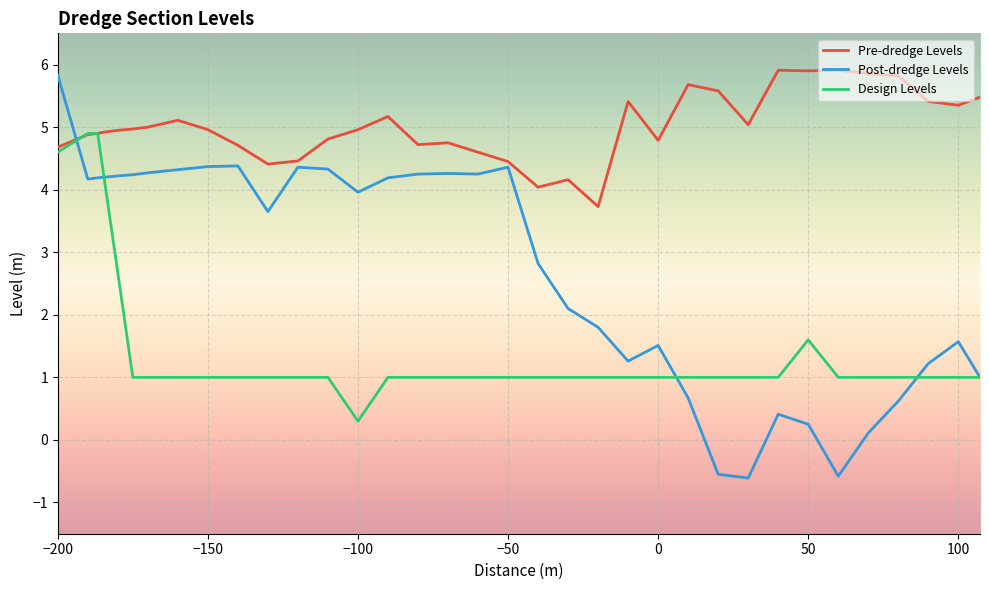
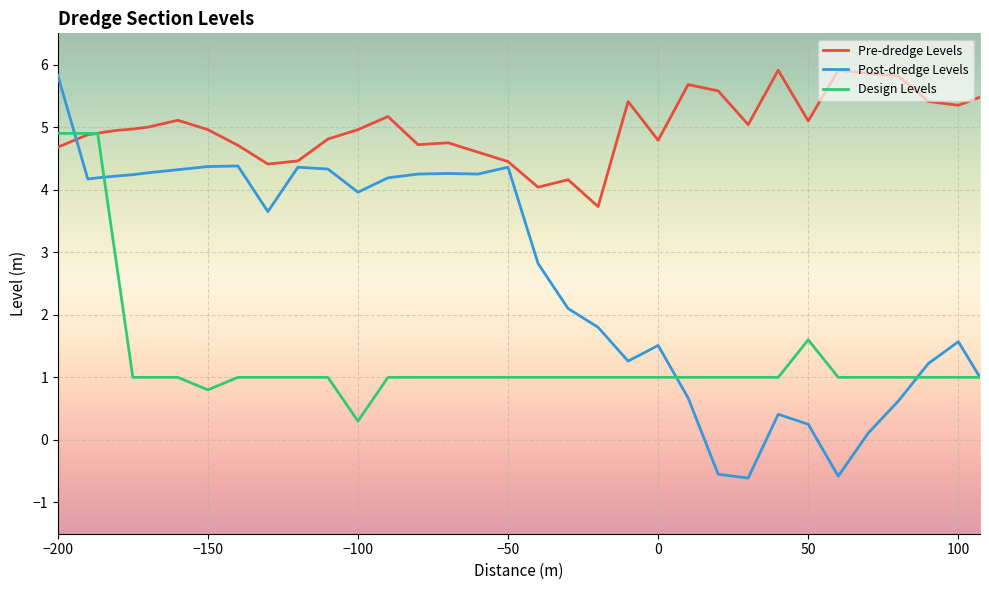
  {
    "Pre-dredge Levels": {
      "−200": 4.7,
      "−150": 5.0,
      "−100": 5.0,
      "−50": 4.5,
      "0": 4.8,
-     "50": 5.9,
+     "50": 5.1,
      "100": 5.4
    },
    "Post-dredge Levels": {
      "−200": 5.8,
      "−150": 4.4,
      "−100": 4.0,
      "−50": 4.4,
      "0": 1.5,
      "50": 0.3,
      "100": 1.6
    },
    "Design Levels": {
-     "−200": 4.6,
-     "−150": 1.0,
+     "−200": 4.9,
+     "−150": 0.8,
      "−100": 0.3,
      "−50": 1.0,
      "0": 1.0,
      "50": 1.6,
      "100": 1.0
    }
  }
